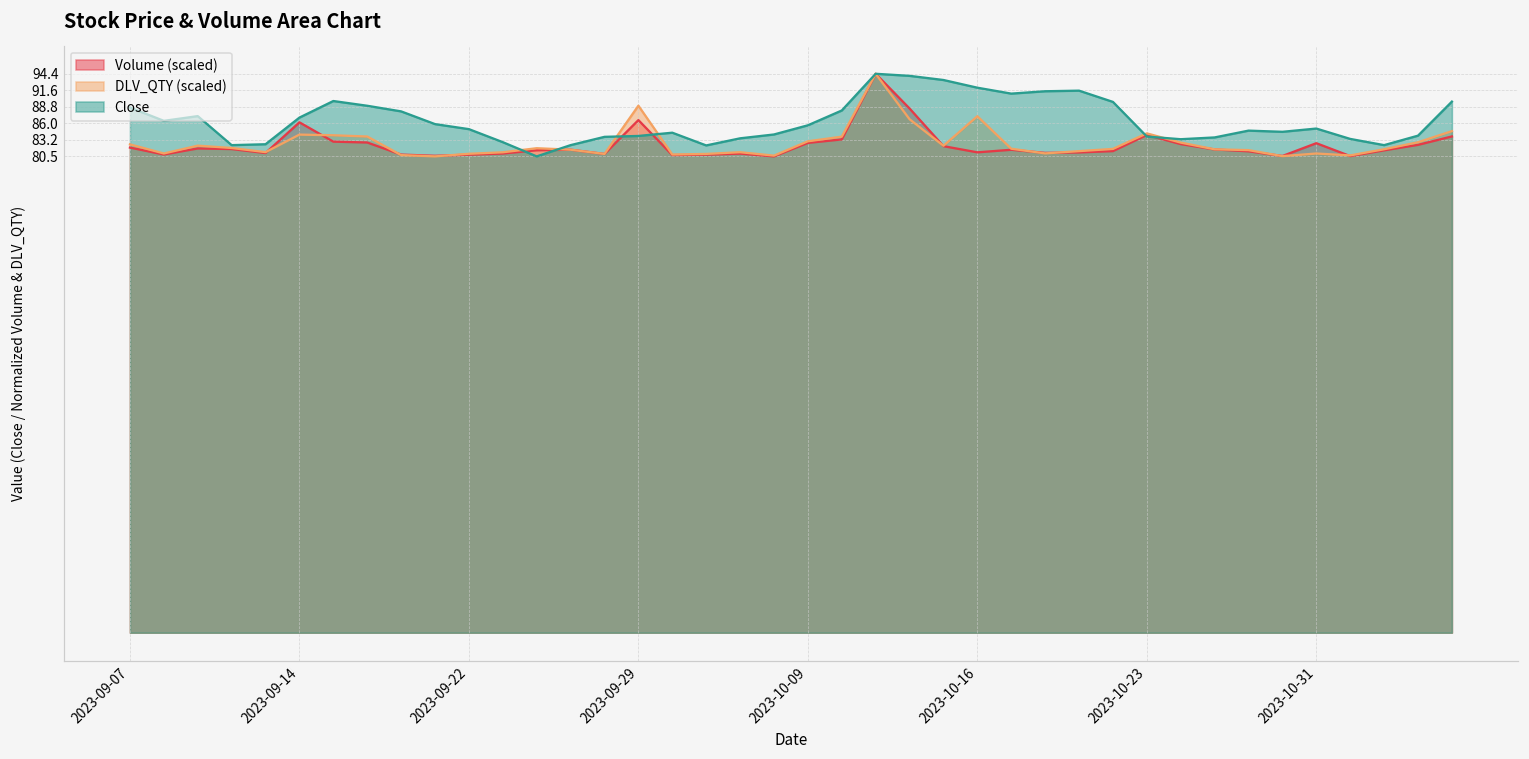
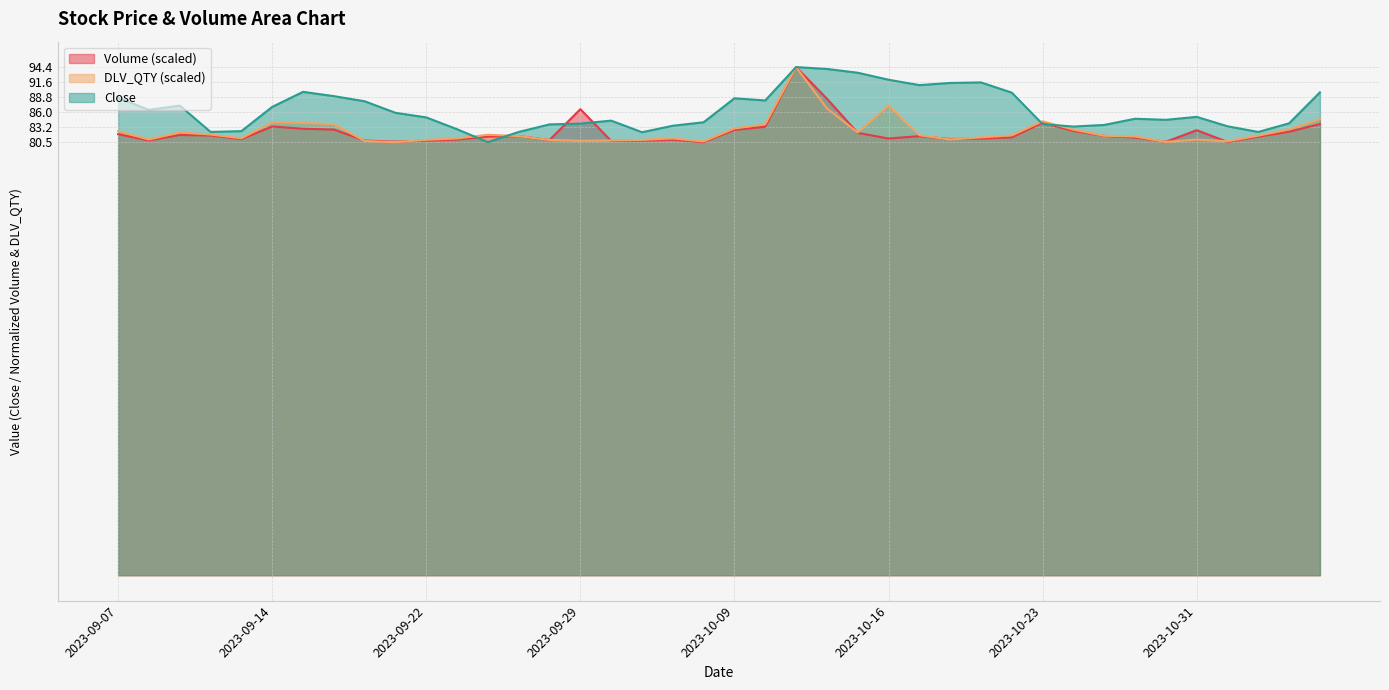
  {
    "Volume (scaled)": {
      "2023-09-07": 82,
-     "2023-09-14": 86,
+     "2023-09-14": 83,
      "2023-09-29": 87,
      "2023-10-16": 81,
      "2023-10-31": 83
    },
    "DLV_QTY (scaled)": {
      "2023-09-07": 82,
      "2023-09-14": 84,
-     "2023-09-29": 89,
+     "2023-09-29": 81,
      "2023-10-16": 87,
      "2023-10-31": 81
    },
    "Close": {
      "2023-09-14": 87,
      "2023-09-22": 85,
      "2023-09-29": 84,
-     "2023-10-09": 86,
+     "2023-10-09": 89,
      "2023-10-16": 92,
      "2023-10-31": 85
    }
  }
